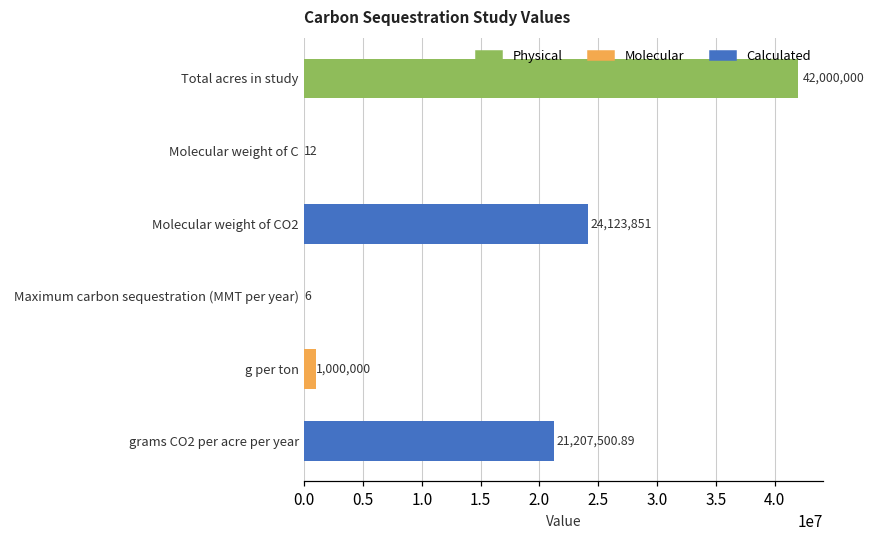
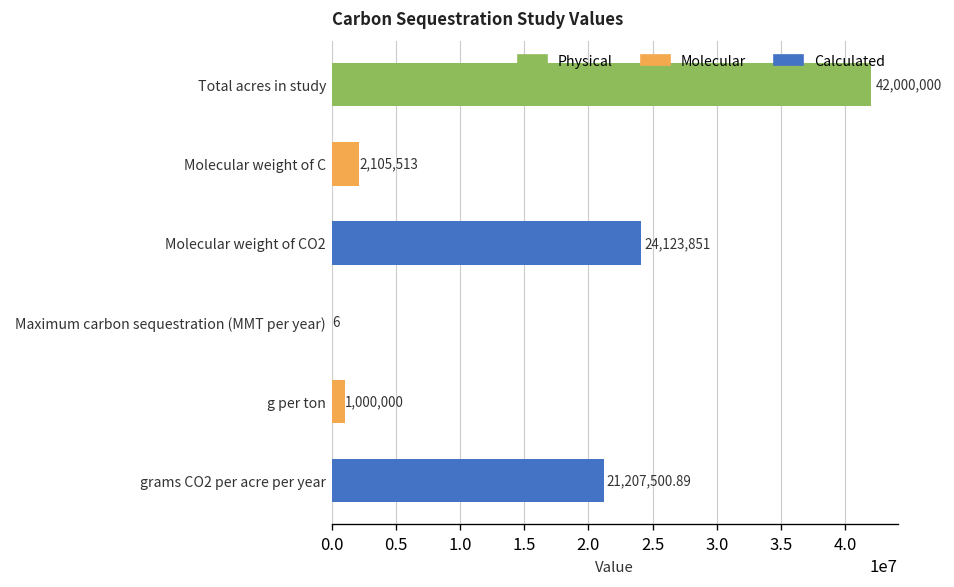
  {
    "Total acres in study": "42,000,000",
-   "Molecular weight of C": "12",
+   "Molecular weight of C": "2,105,513",
    "Molecular weight of CO2": "24,123,851",
    "Maximum carbon sequestration (MMT per year)": "6",
    "g per ton": "1,000,000",
    "grams CO2 per acre per year": "21,207,500.89"
  }
